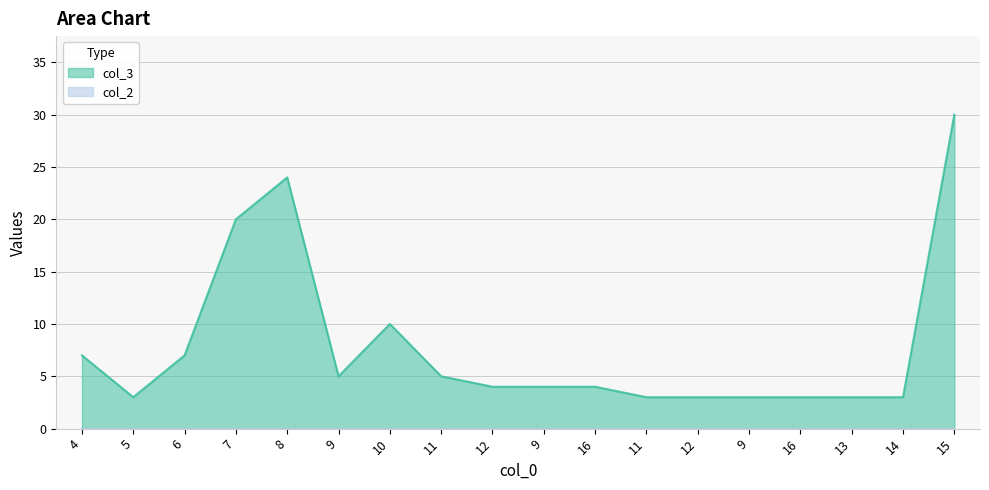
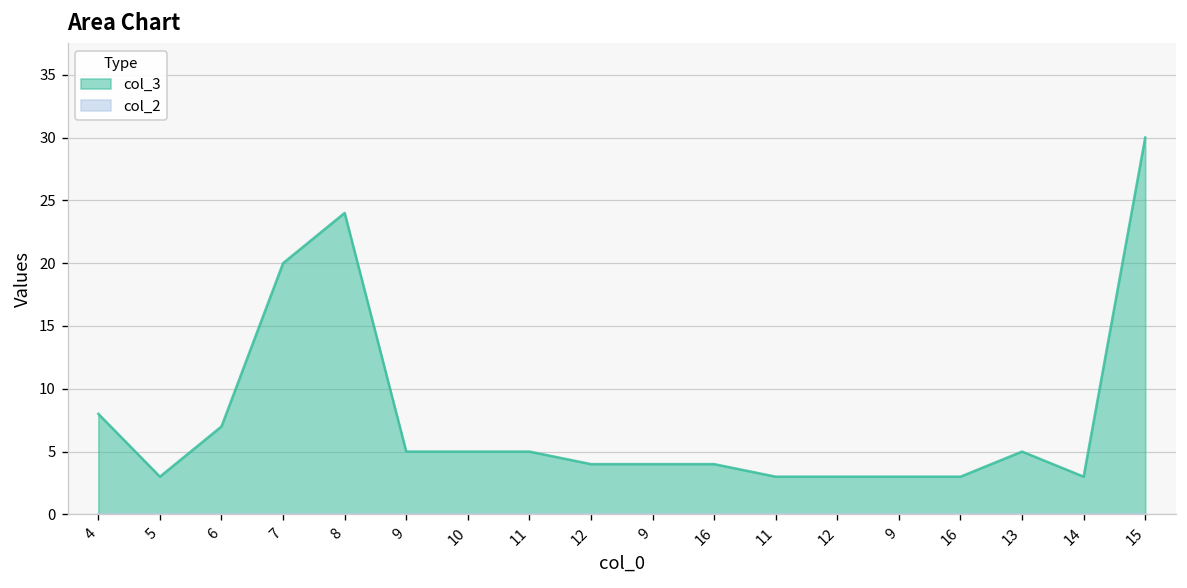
  {
    "col_3": {
-     "4": 7,
+     "4": 8,
      "5": 3,
      "6": 7,
      "7": 20,
      "8": 24,
-     "10": 10,
-     "13": 3,
+     "10": 5,
+     "13": 5,
      "14": 3,
      "15": 30
    },
    "col_2": {
      "4": 0,
      "5": 0,
      "6": 0,
      "7": 0,
      "8": 0,
      "10": 0,
      "13": 0,
      "14": 0,
      "15": 0
    }
  }
